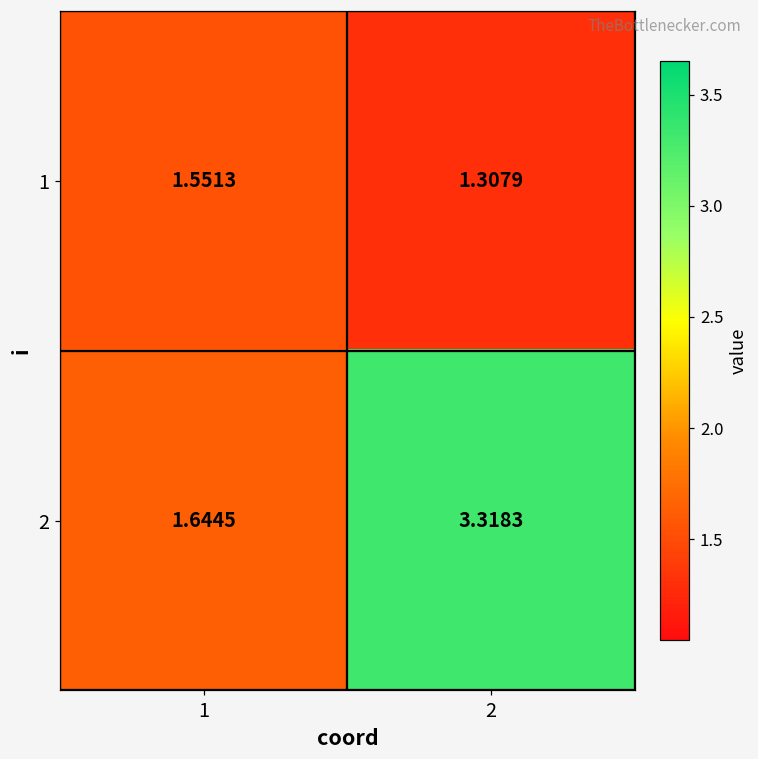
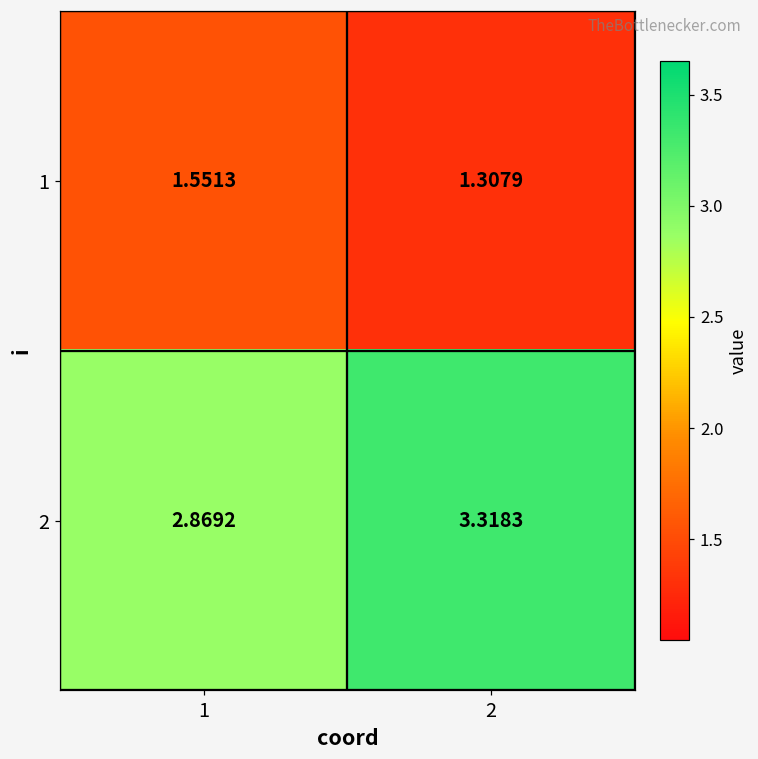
  {
    "1": {
      "1": 1.5513,
      "2": 1.3079
    },
    "2": {
-     "1": 1.6445,
+     "1": 2.8692,
      "2": 3.3183
    }
  }
